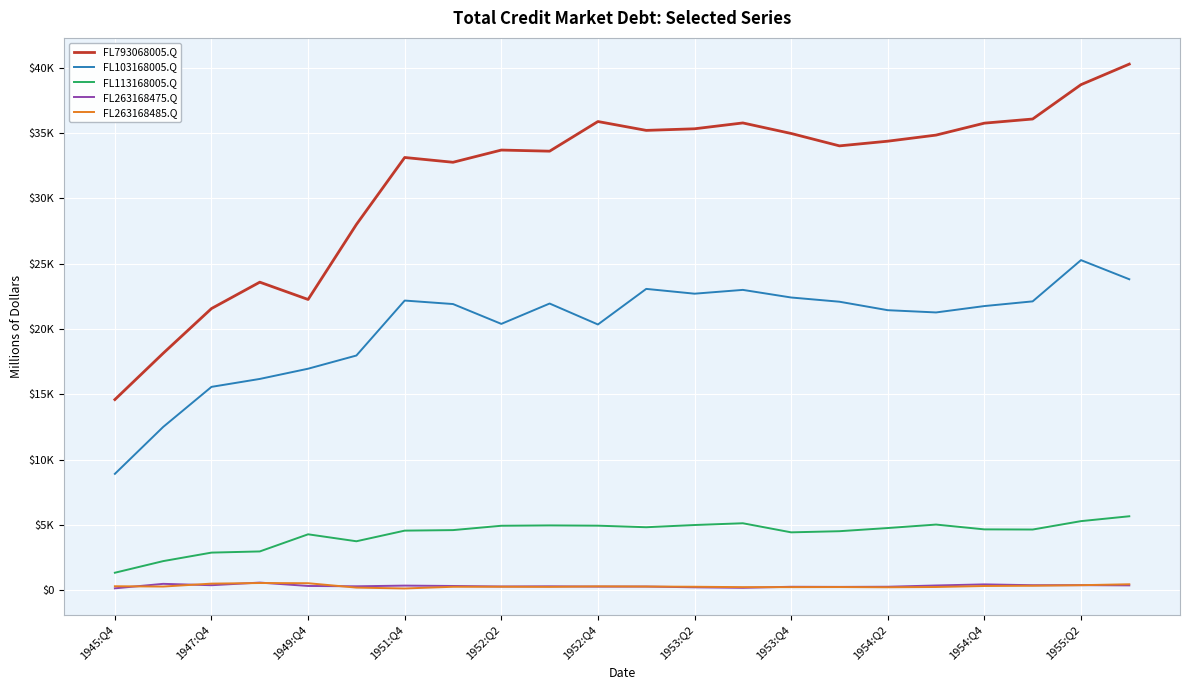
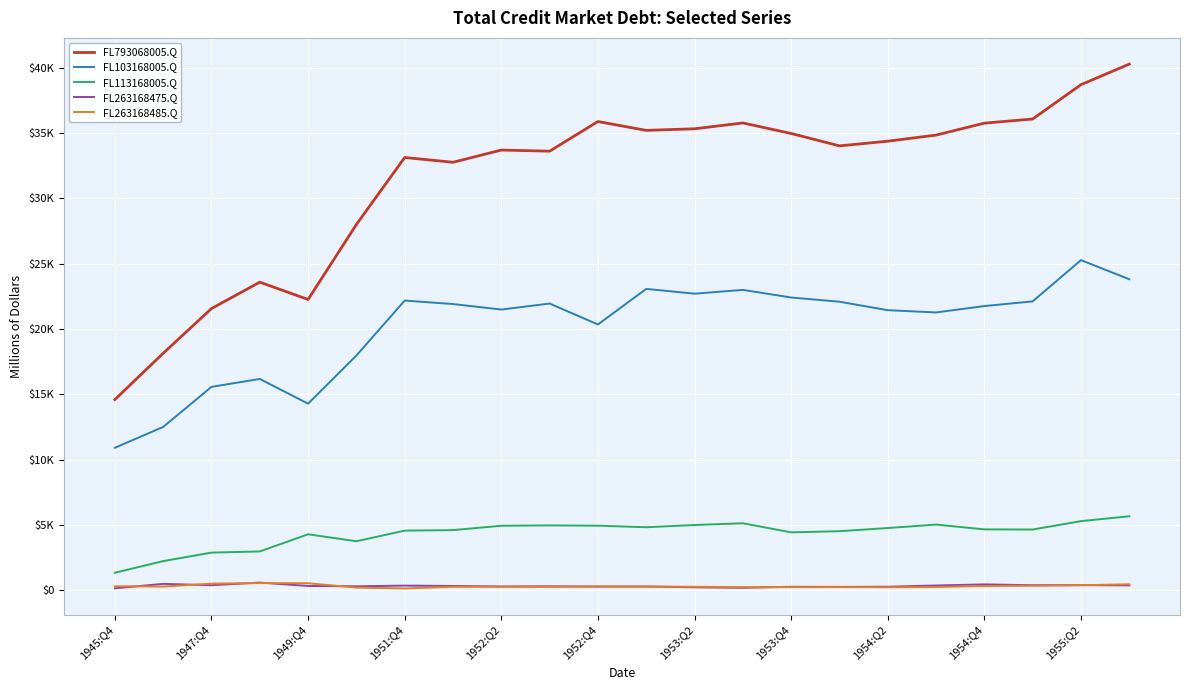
  {
    "FL793068005.Q": {
      "1945:Q4": "$14600",
      "1947:Q4": "$21600",
      "1949:Q4": "$22300",
      "1951:Q4": "$33100",
      "1952:Q2": "$33700",
      "1952:Q4": "$35900",
      "1953:Q2": "$35300",
      "1953:Q4": "$35000",
      "1954:Q2": "$34400",
      "1954:Q4": "$35800",
      "1955:Q2": "$38700"
    },
    "FL103168005.Q": {
-     "1945:Q4": "$8900",
+     "1945:Q4": "$10900",
      "1947:Q4": "$15600",
-     "1949:Q4": "$17000",
+     "1949:Q4": "$14300",
      "1951:Q4": "$22200",
-     "1952:Q2": "$20400",
+     "1952:Q2": "$21500",
      "1952:Q4": "$20400",
      "1953:Q2": "$22700",
      "1953:Q4": "$22400",
      "1954:Q2": "$21400",
      "1954:Q4": "$21800",
      "1955:Q2": "$25300"
    },
    "FL113168005.Q": {
      "1945:Q4": "$1300",
      "1947:Q4": "$2900",
      "1949:Q4": "$4300",
      "1951:Q4": "$4600",
      "1952:Q2": "$4900",
      "1952:Q4": "$4900",
      "1953:Q2": "$5000",
      "1953:Q4": "$4400",
      "1954:Q2": "$4800",
      "1954:Q4": "$4700",
      "1955:Q2": "$5300"
    },
    "FL263168475.Q": {
      "1949:Q4": "$300",
      "1951:Q4": "$400"
    },
    "FL263168485.Q": {
      "1949:Q4": "$500",
      "1951:Q4": "$100"
    }
  }
